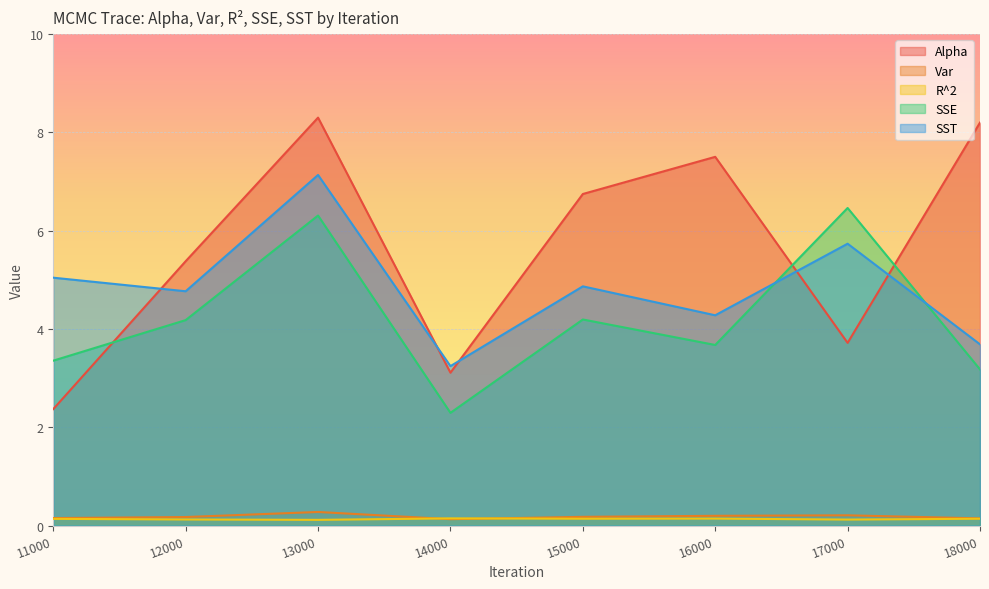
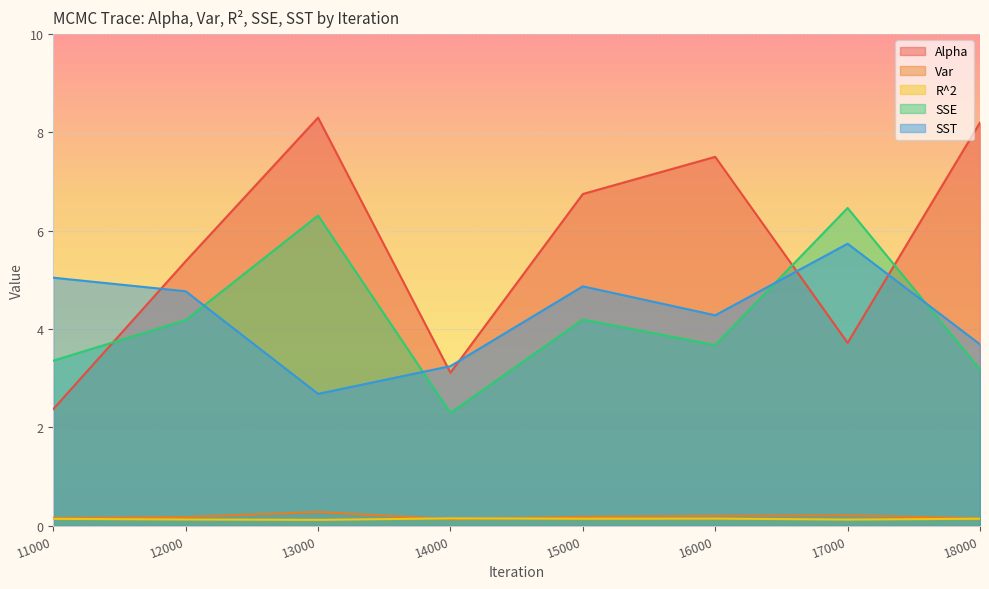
  {
    "SSE": {
      "11000": 3.4,
      "12000": 4.2,
      "13000": 6.3,
      "14000": 2.3,
      "15000": 4.2,
      "16000": 3.7,
      "17000": 6.5,
      "18000": 3.2
    },
    "SST": {
      "11000": 5.0,
      "12000": 4.8,
-     "13000": 7.1,
+     "13000": 2.7,
      "14000": 3.2,
      "15000": 4.9,
      "16000": 4.3,
      "17000": 5.7,
      "18000": 3.7
    }
  }
